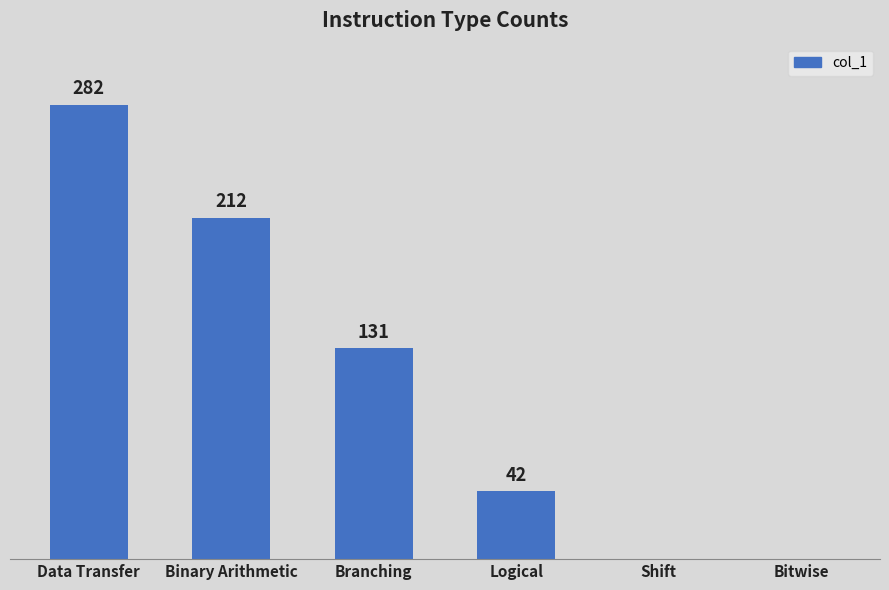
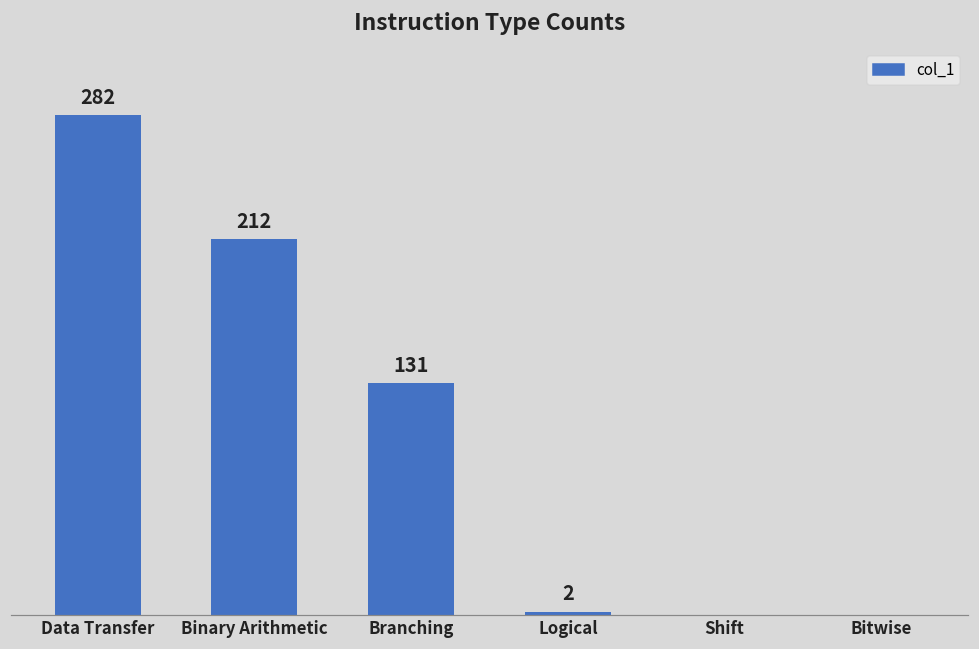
  {
    "Data Transfer": 282,
    "Binary Arithmetic": 212,
    "Branching": 131,
-   "Logical": 42
+   "Logical": 2
  }
